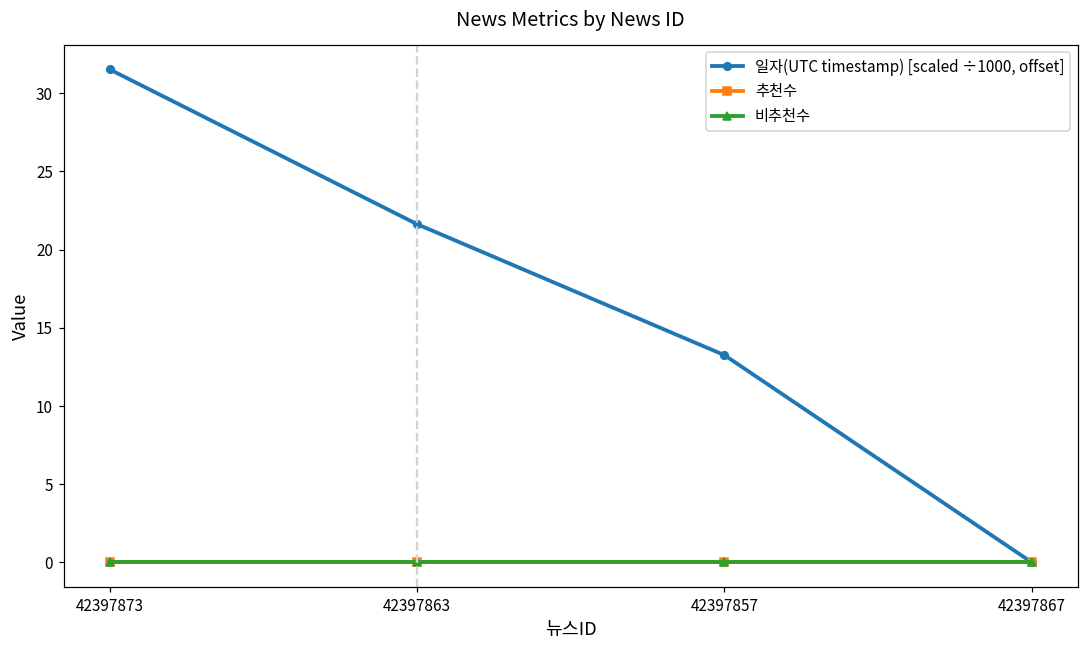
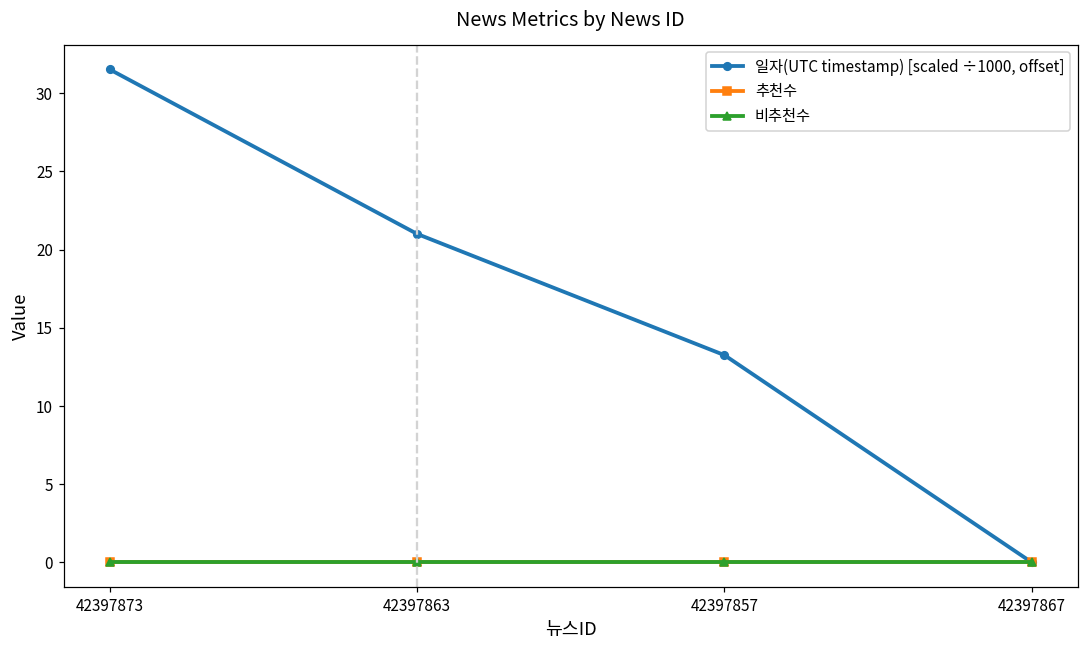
  {
    "일자(UTC timestamp) [scaled ÷1000, offset]": {
      "42397873": 31.5,
-     "42397863": 21.6,
+     "42397863": 21.0,
      "42397857": 13.3
    },
    "비추천수": {
      "42397873": 0.0,
      "42397863": 0.0,
      "42397857": 0.0
    }
  }
